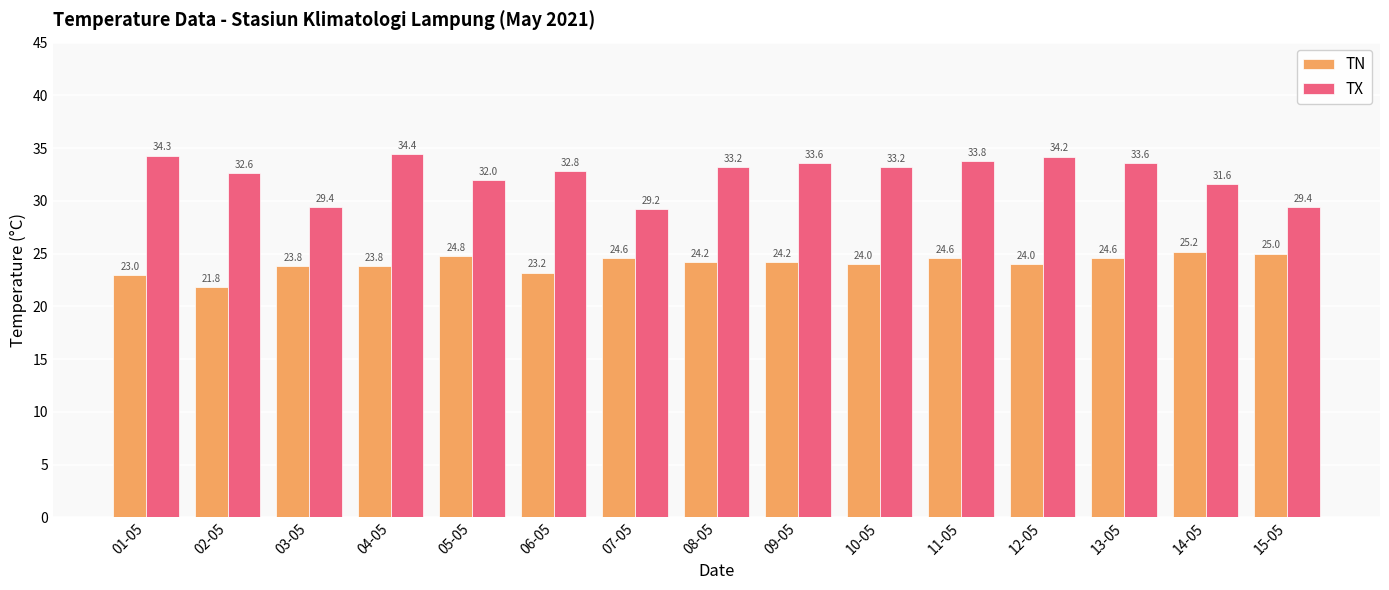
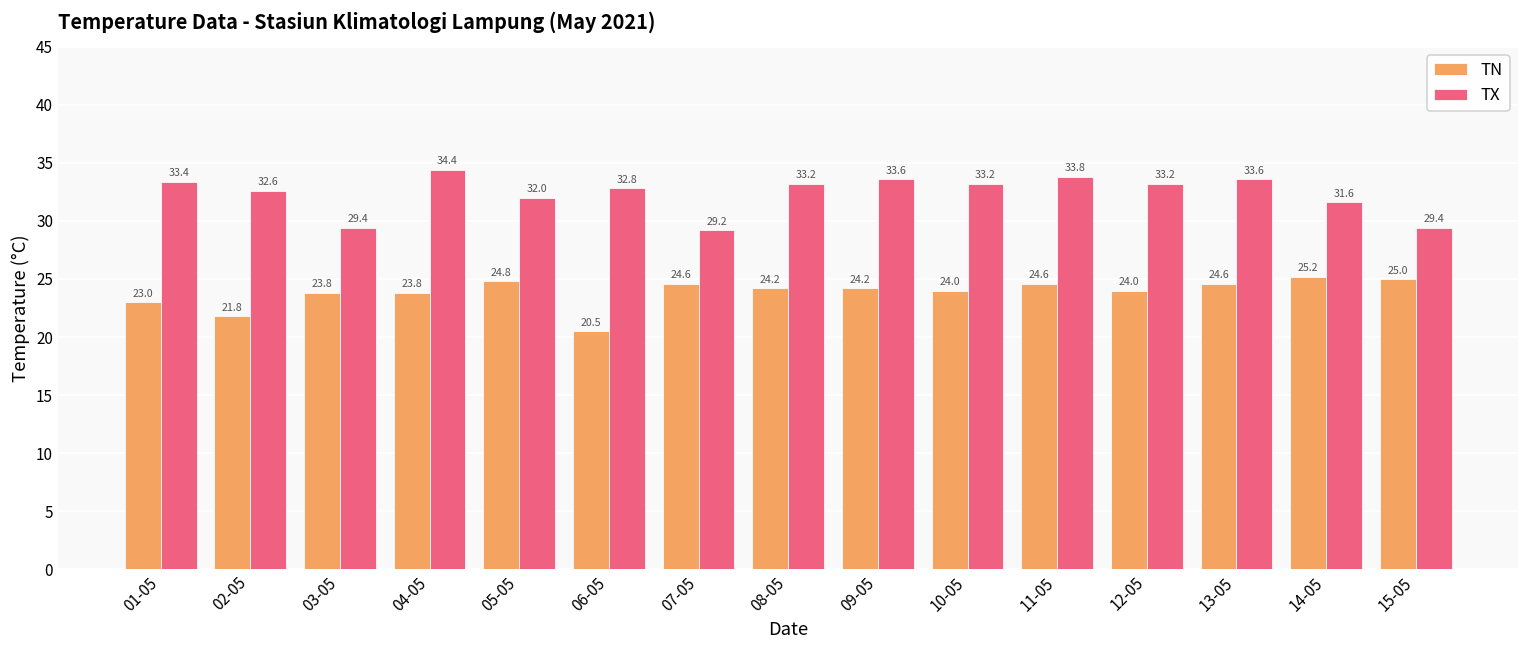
  {
    "TN": {
      "01-05": 23.0,
      "02-05": 21.8,
      "03-05": 23.8,
      "04-05": 23.8,
      "05-05": 24.8,
-     "06-05": 23.2,
+     "06-05": 20.5,
      "07-05": 24.6,
      "08-05": 24.2,
      "09-05": 24.2,
      "10-05": 24.0,
      "11-05": 24.6,
      "12-05": 24.0,
      "13-05": 24.6,
      "14-05": 25.2,
      "15-05": 25.0
    },
    "TX": {
-     "01-05": 34.3,
+     "01-05": 33.4,
      "02-05": 32.6,
      "03-05": 29.4,
      "04-05": 34.4,
      "05-05": 32.0,
      "06-05": 32.8,
      "07-05": 29.2,
      "08-05": 33.2,
      "09-05": 33.6,
      "10-05": 33.2,
      "11-05": 33.8,
-     "12-05": 34.2,
+     "12-05": 33.2,
      "13-05": 33.6,
      "14-05": 31.6,
      "15-05": 29.4
    }
  }
